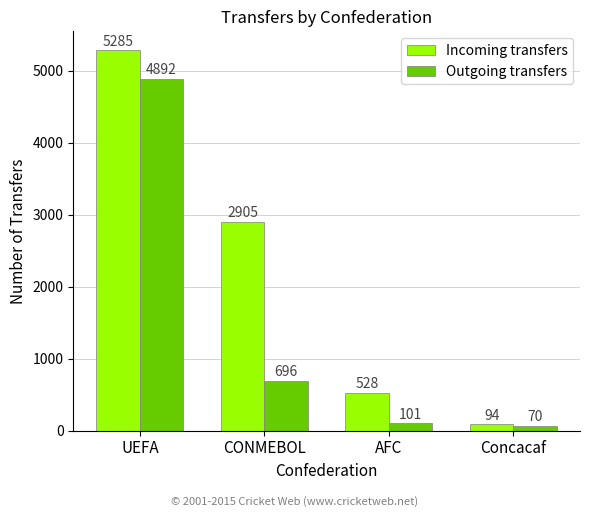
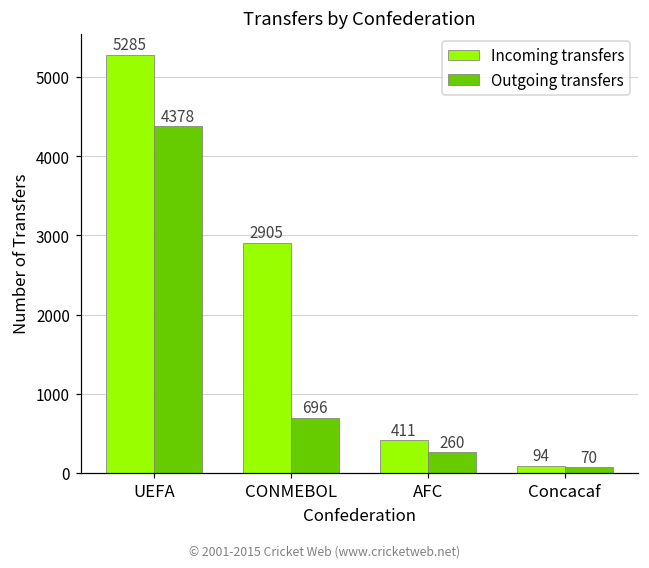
  {
    "Incoming transfers": {
      "UEFA": 5285,
      "CONMEBOL": 2905,
-     "AFC": 528,
+     "AFC": 411,
      "Concacaf": 94
    },
    "Outgoing transfers": {
-     "UEFA": 4892,
+     "UEFA": 4378,
      "CONMEBOL": 696,
-     "AFC": 101,
+     "AFC": 260,
      "Concacaf": 70
    }
  }
